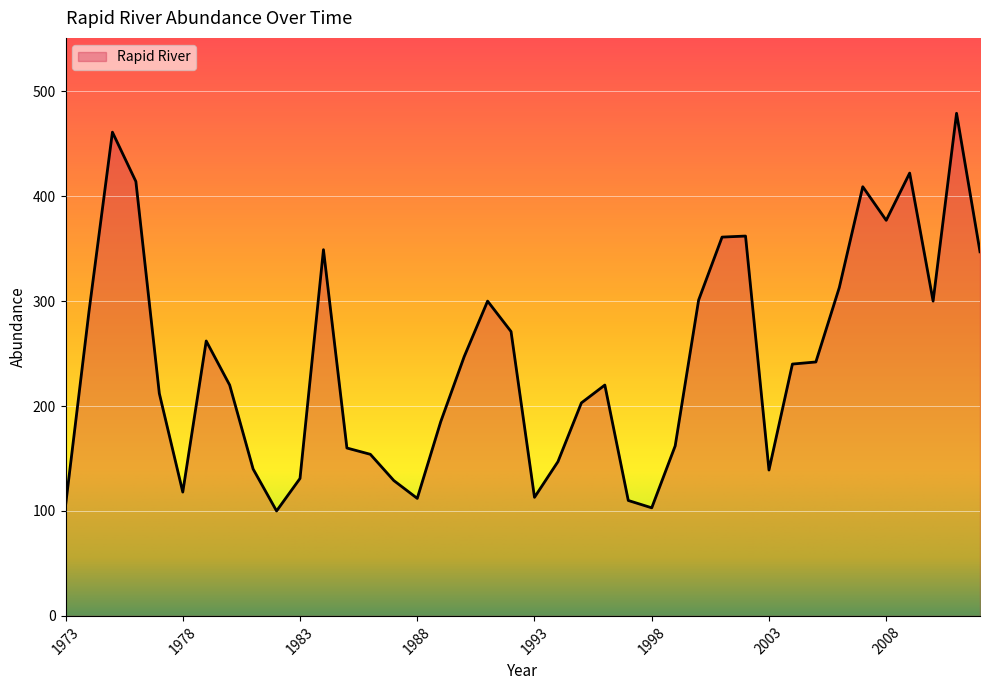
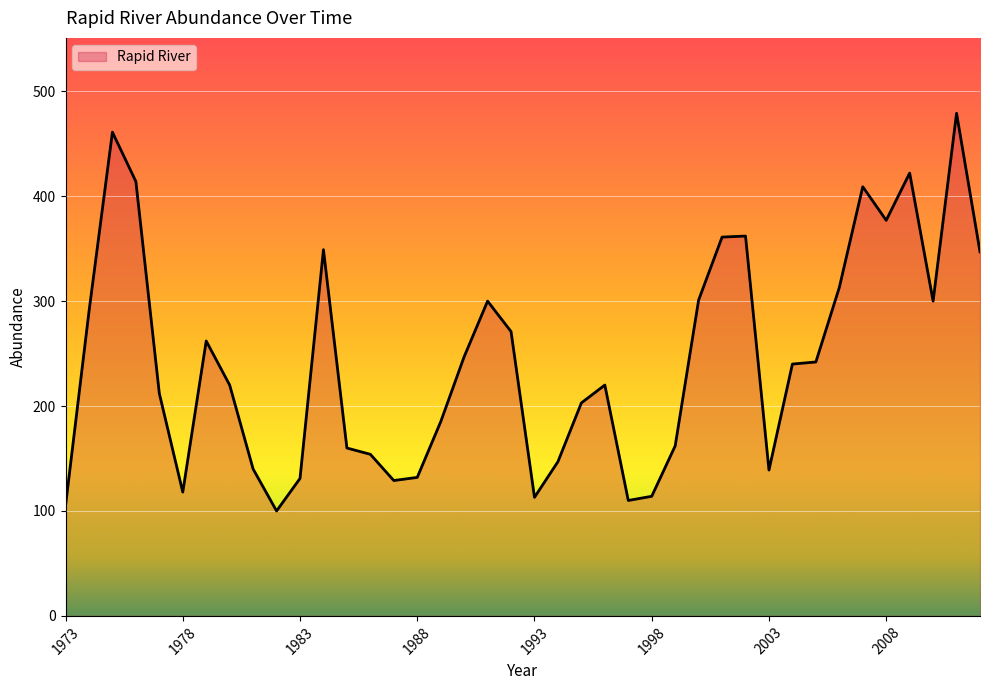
  {
    "1973": 105,
    "1978": 118,
    "1983": 131,
-   "1988": 112,
+   "1988": 132,
    "1993": 113,
-   "1998": 103,
+   "1998": 114,
    "2003": 139,
    "2008": 377
  }
